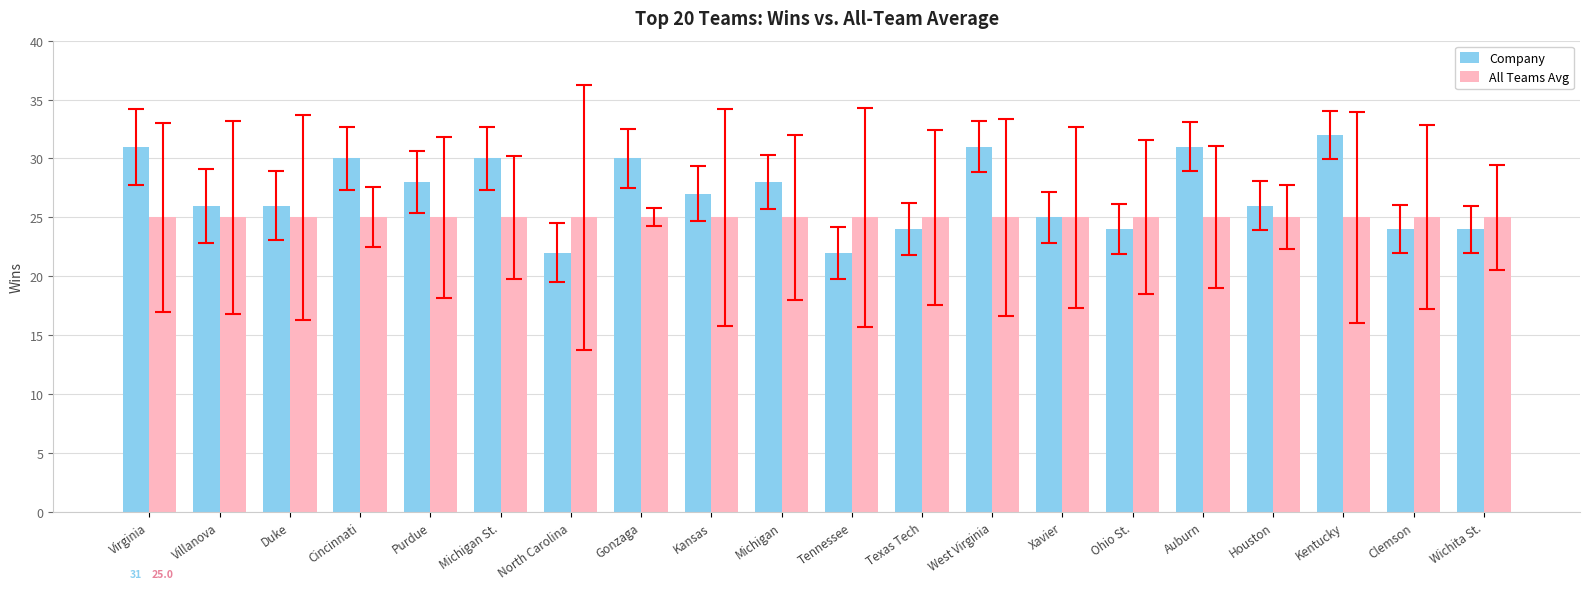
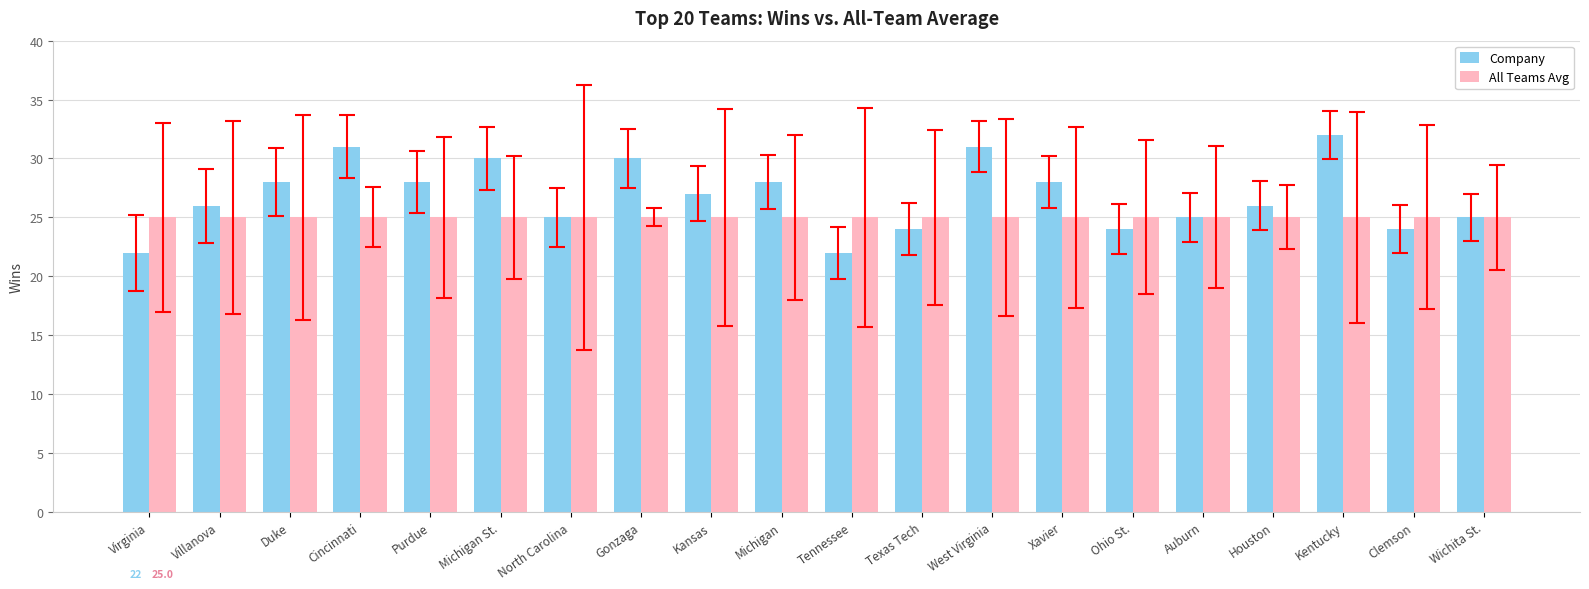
  {
    "Company": {
-     "Virginia": 31,
-     "Duke": 26,
-     "Cincinnati": 30,
-     "North Carolina": 22,
-     "Xavier": 25,
-     "Auburn": 31,
-     "Wichita St.": 24
+     "Virginia": 22,
+     "Duke": 28,
+     "Cincinnati": 31,
+     "North Carolina": 25,
+     "Xavier": 28,
+     "Auburn": 25,
+     "Wichita St.": 25
    },
    "All Teams Avg": {
      "Virginia": 25,
      "Villanova": 25,
      "Duke": 25,
      "Cincinnati": 25,
      "Purdue": 25,
      "Michigan St.": 25,
      "North Carolina": 25,
      "Gonzaga": 25,
      "Kansas": 25,
      "Michigan": 25,
      "Tennessee": 25,
      "Texas Tech": 25,
      "West Virginia": 25,
      "Xavier": 25,
      "Ohio St.": 25,
      "Auburn": 25,
      "Houston": 25,
      "Kentucky": 25,
      "Clemson": 25,
      "Wichita St.": 25
    }
  }
